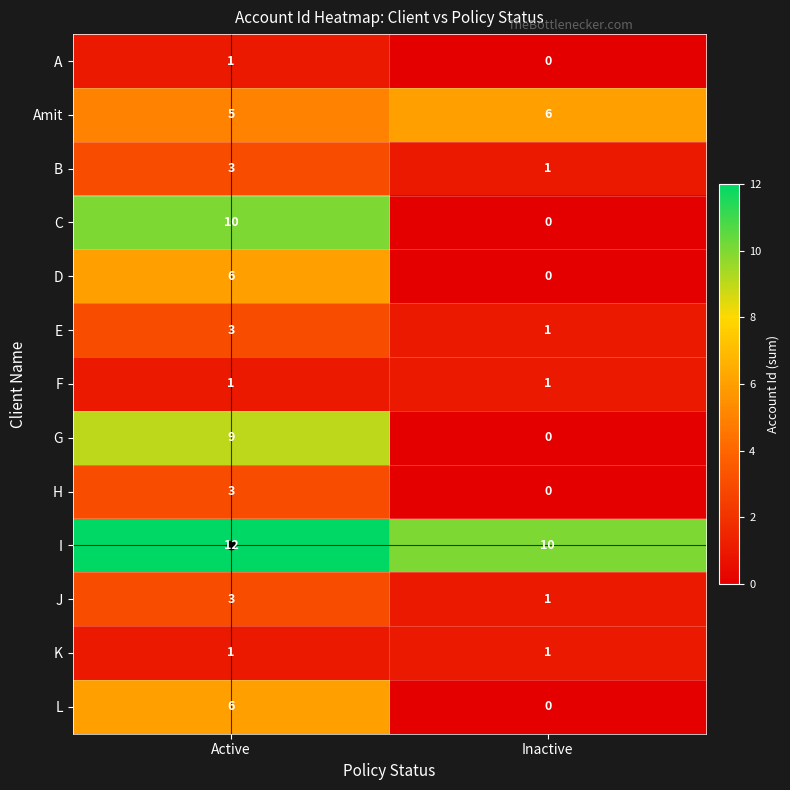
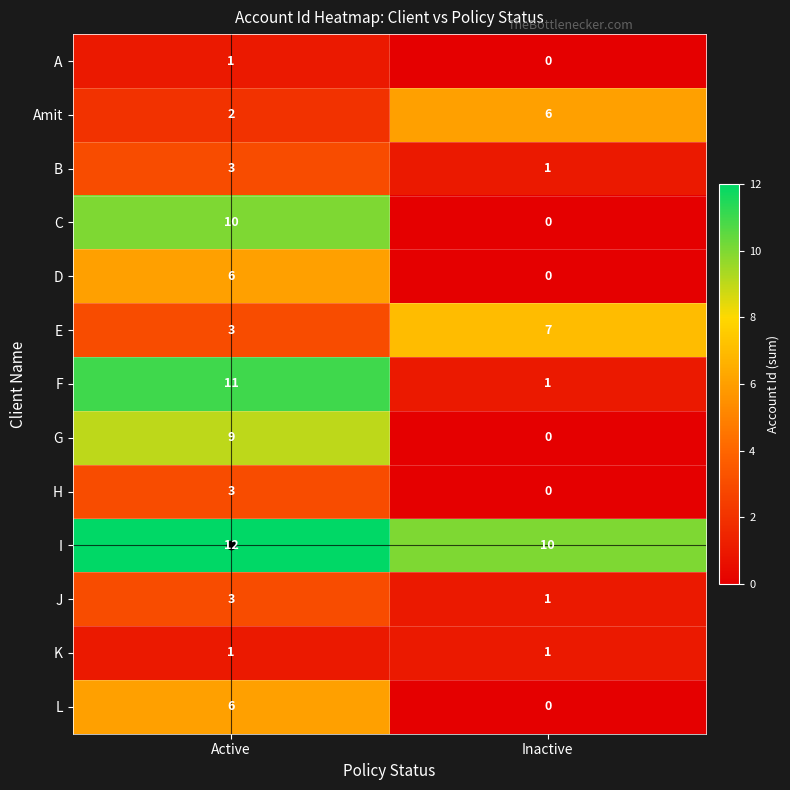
  {
    "A": {
      "Active": 1,
      "Inactive": 0
    },
    "Amit": {
-     "Active": 5,
+     "Active": 2,
      "Inactive": 6
    },
    "B": {
      "Active": 3,
      "Inactive": 1
    },
    "C": {
      "Active": 10,
      "Inactive": 0
    },
    "D": {
      "Active": 6,
      "Inactive": 0
    },
    "E": {
      "Active": 3,
-     "Inactive": 1
+     "Inactive": 7
    },
    "F": {
-     "Active": 1,
+     "Active": 11,
      "Inactive": 1
    },
    "G": {
      "Active": 9,
      "Inactive": 0
    },
    "H": {
      "Active": 3,
      "Inactive": 0
    },
    "I": {
      "Inactive": 10
    },
    "J": {
      "Active": 3,
      "Inactive": 1
    },
    "K": {
      "Active": 1,
      "Inactive": 1
    },
    "L": {
      "Active": 6,
      "Inactive": 0
    }
  }
